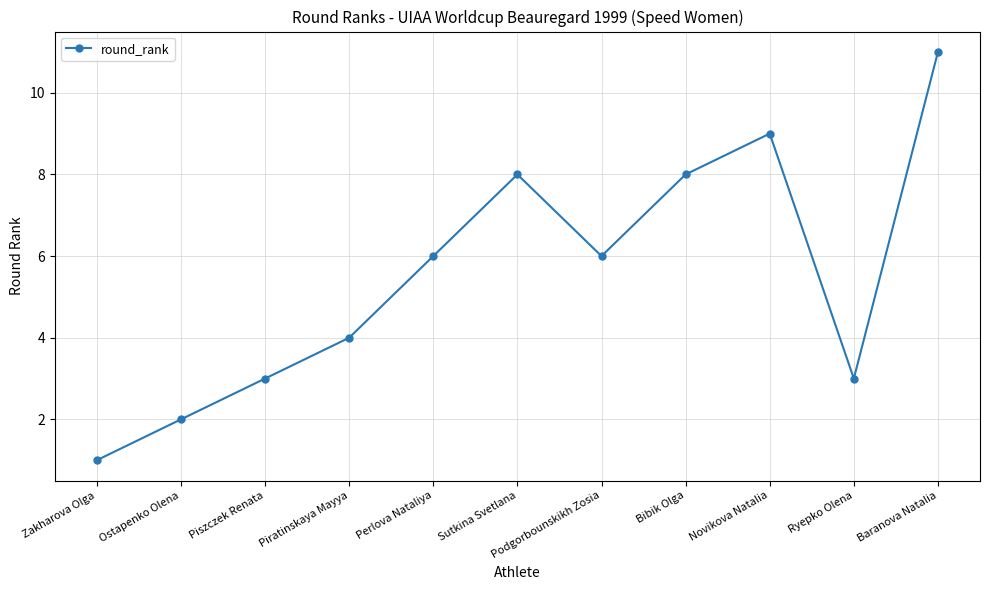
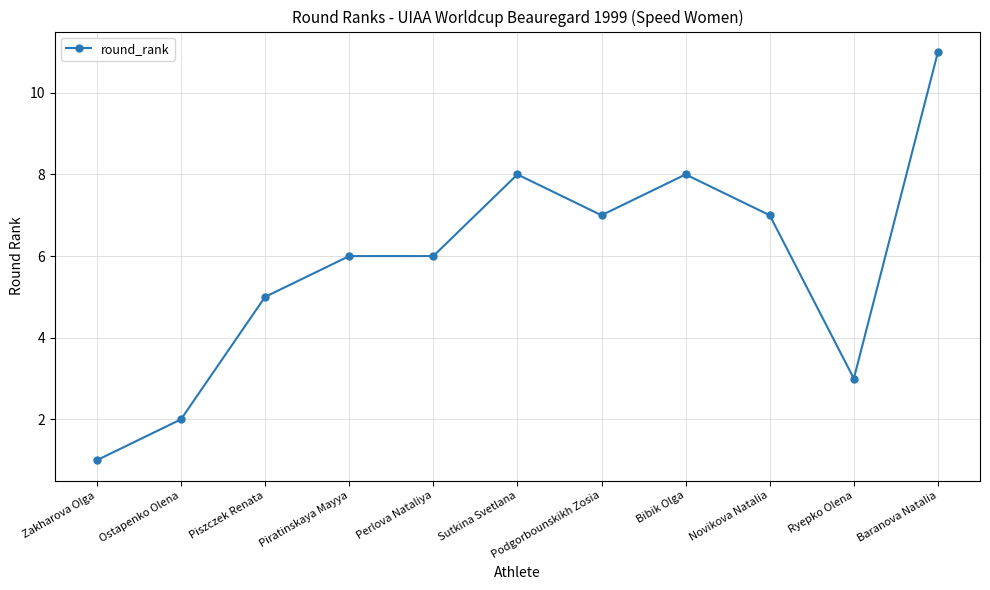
  {
    "Zakharova Olga": 1,
    "Ostapenko Olena": 2,
-   "Piszczek Renata": 3,
-   "Piratinskaya Mayya": 4,
+   "Piszczek Renata": 5,
+   "Piratinskaya Mayya": 6,
    "Perlova Nataliya": 6,
    "Sutkina Svetlana": 8,
-   "Podgorbounskikh Zosia": 6,
+   "Podgorbounskikh Zosia": 7,
    "Bibik Olga": 8,
-   "Novikova Natalia": 9,
+   "Novikova Natalia": 7,
    "Ryepko Olena": 3,
    "Baranova Natalia": 11
  }
